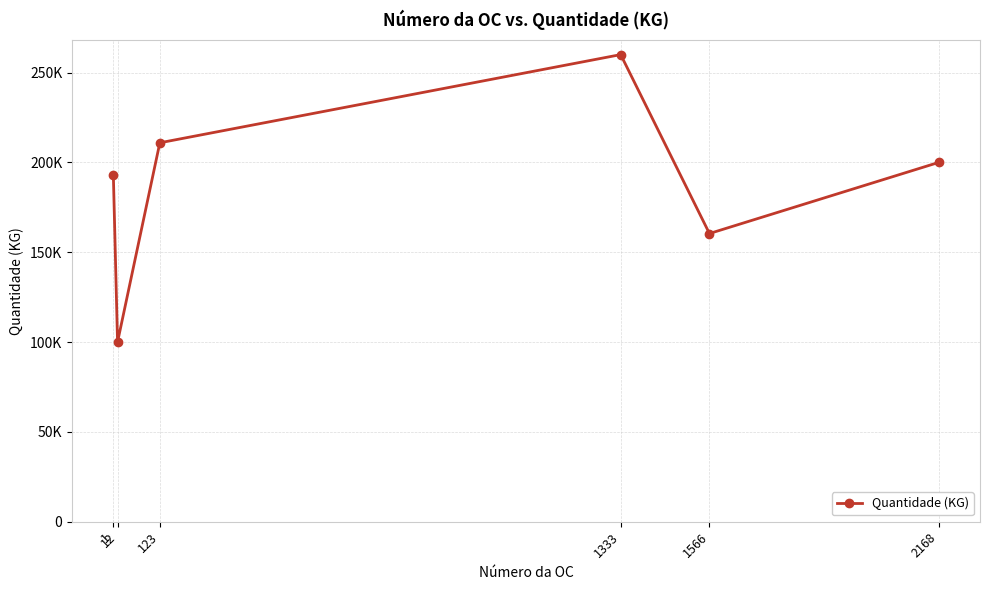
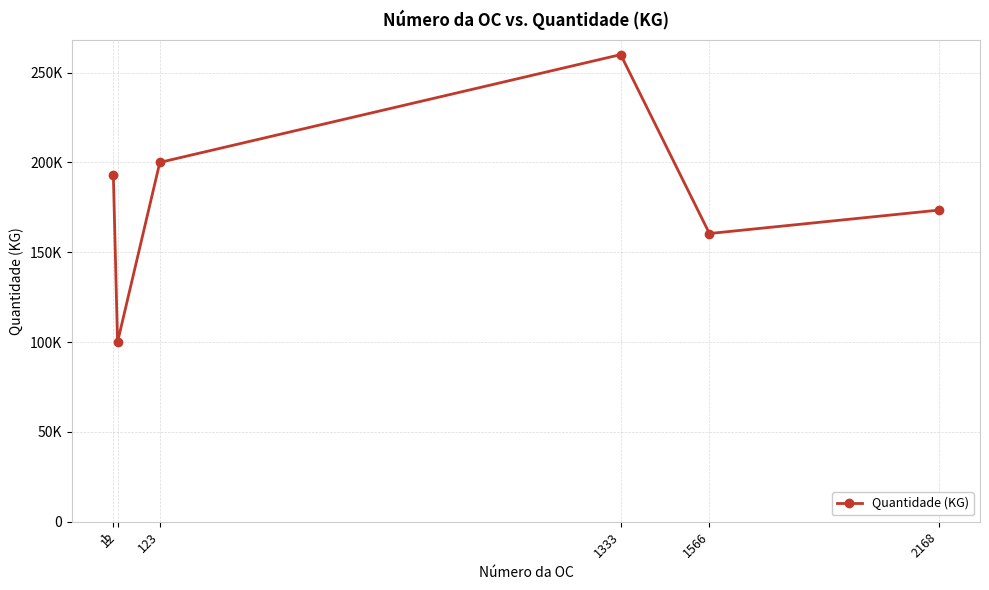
  {
    "1": 193000,
    "12": 100000,
-   "123": 211000,
+   "123": 200000,
    "1333": 260000,
    "1566": 160000,
-   "2168": 200000
+   "2168": 173000
  }
